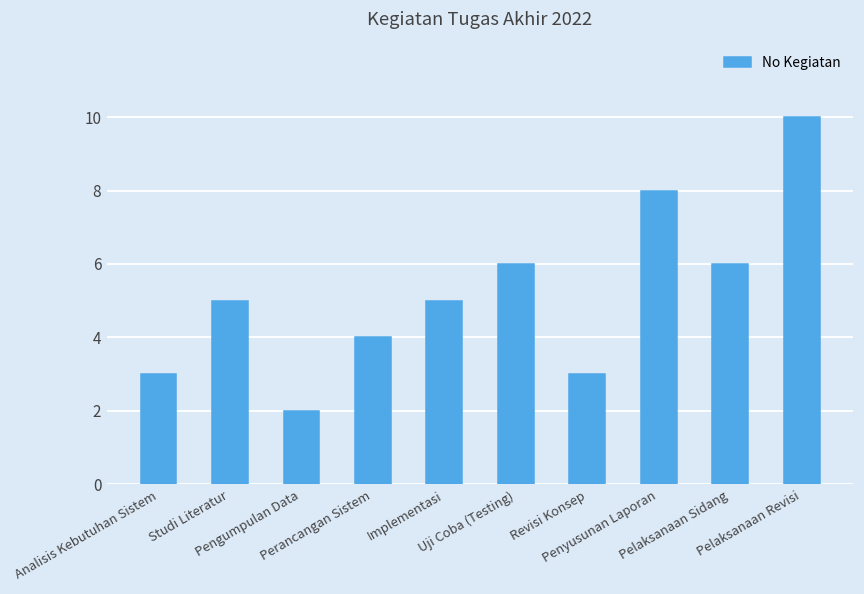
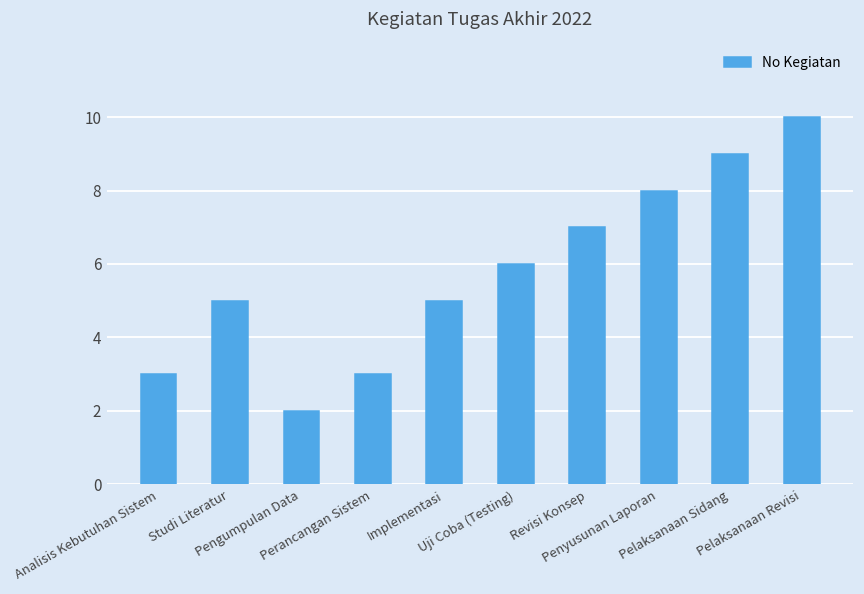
  {
    "Analisis Kebutuhan Sistem": 3,
    "Studi Literatur": 5,
    "Pengumpulan Data": 2,
-   "Perancangan Sistem": 4,
+   "Perancangan Sistem": 3,
    "Implementasi": 5,
    "Uji Coba (Testing)": 6,
-   "Revisi Konsep": 3,
+   "Revisi Konsep": 7,
    "Penyusunan Laporan": 8,
-   "Pelaksanaan Sidang": 6,
+   "Pelaksanaan Sidang": 9,
    "Pelaksanaan Revisi": 10
  }
